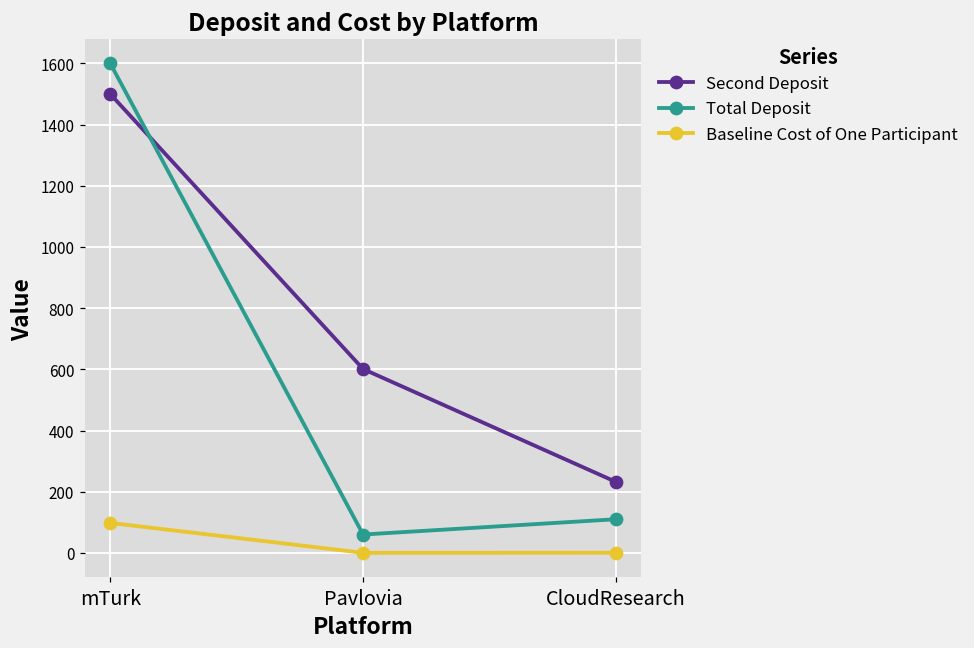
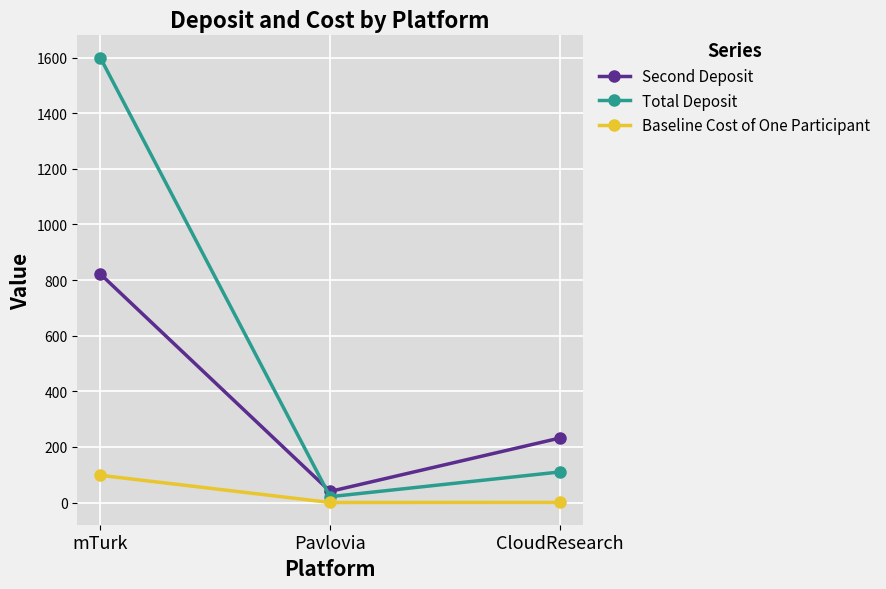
  {
    "Second Deposit": {
-     "mTurk": 1500,
-     "Pavlovia": 600,
+     "mTurk": 820,
+     "Pavlovia": 40,
      "CloudResearch": 230
    },
    "Total Deposit": {
      "mTurk": 1600,
-     "Pavlovia": 60,
+     "Pavlovia": 20,
      "CloudResearch": 110
    },
    "Baseline Cost of One Participant": {
      "mTurk": 100,
      "Pavlovia": 0,
      "CloudResearch": 0
    }
  }
